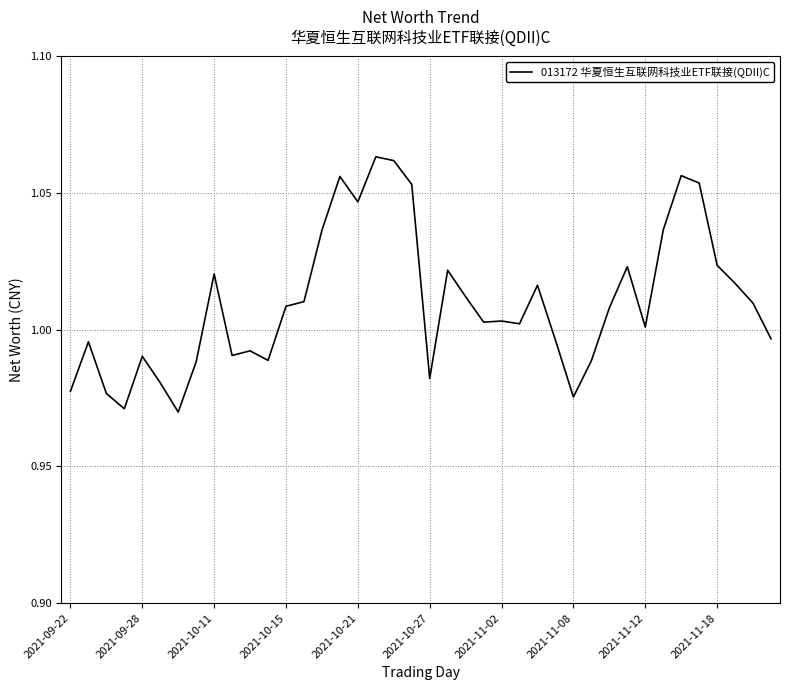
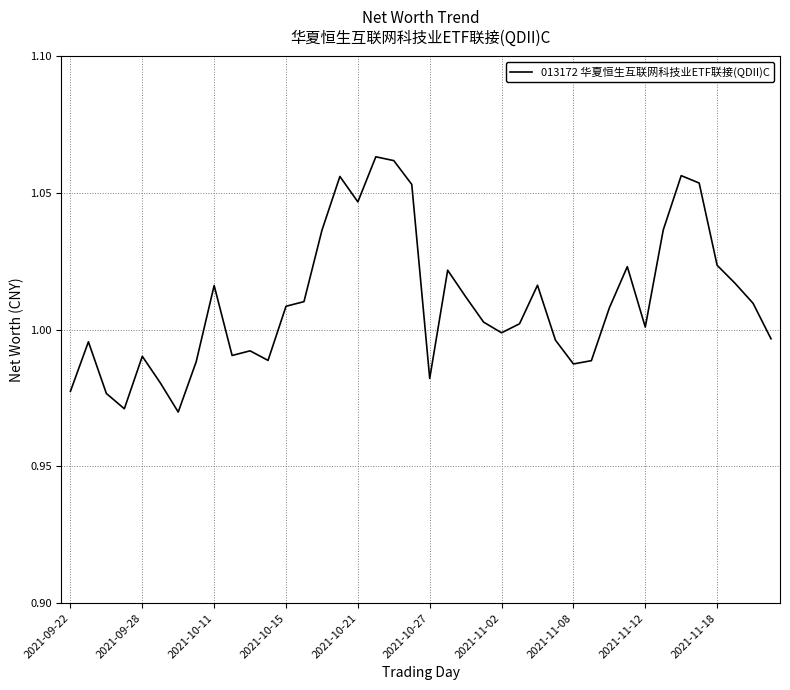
  {
    "2021-09-22": 0.978,
    "2021-09-28": 0.990,
-   "2021-10-11": 1.020,
+   "2021-10-11": 1.016,
    "2021-10-15": 1.009,
    "2021-10-21": 1.047,
    "2021-10-27": 0.982,
-   "2021-11-02": 1.003,
-   "2021-11-08": 0.975,
+   "2021-11-02": 0.999,
+   "2021-11-08": 0.988,
    "2021-11-12": 1.001,
    "2021-11-18": 1.024
  }
